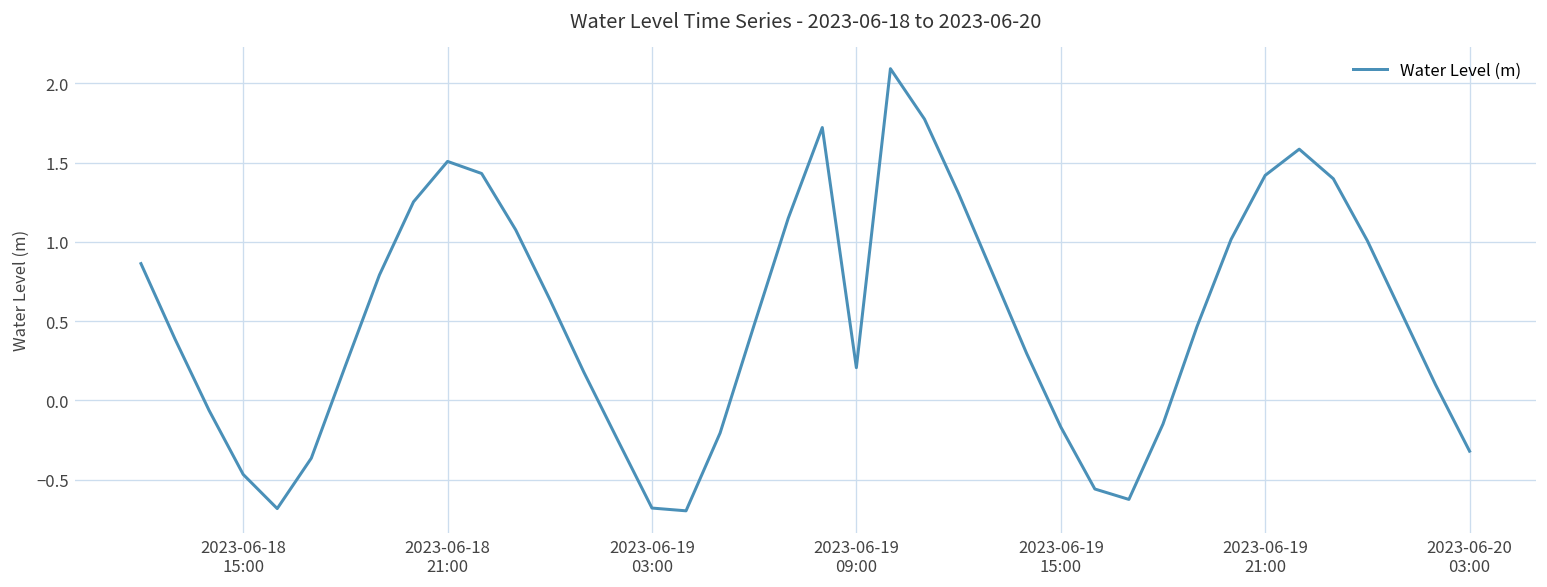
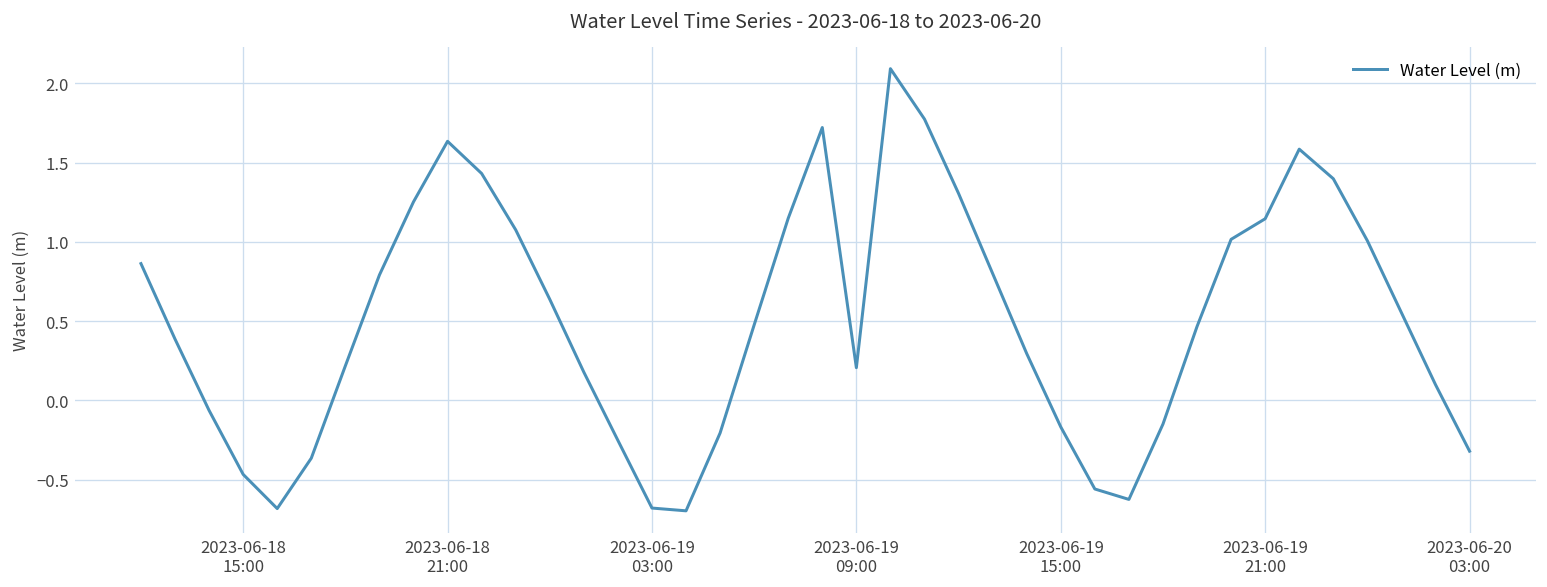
  {
    "2023-06-18 15:00": -0.47,
-   "2023-06-18 21:00": 1.51,
+   "2023-06-18 21:00": 1.64,
    "2023-06-19 03:00": -0.68,
    "2023-06-19 09:00": 0.21,
    "2023-06-19 15:00": -0.17,
-   "2023-06-19 21:00": 1.42,
+   "2023-06-19 21:00": 1.15,
    "2023-06-20 03:00": -0.32
  }
